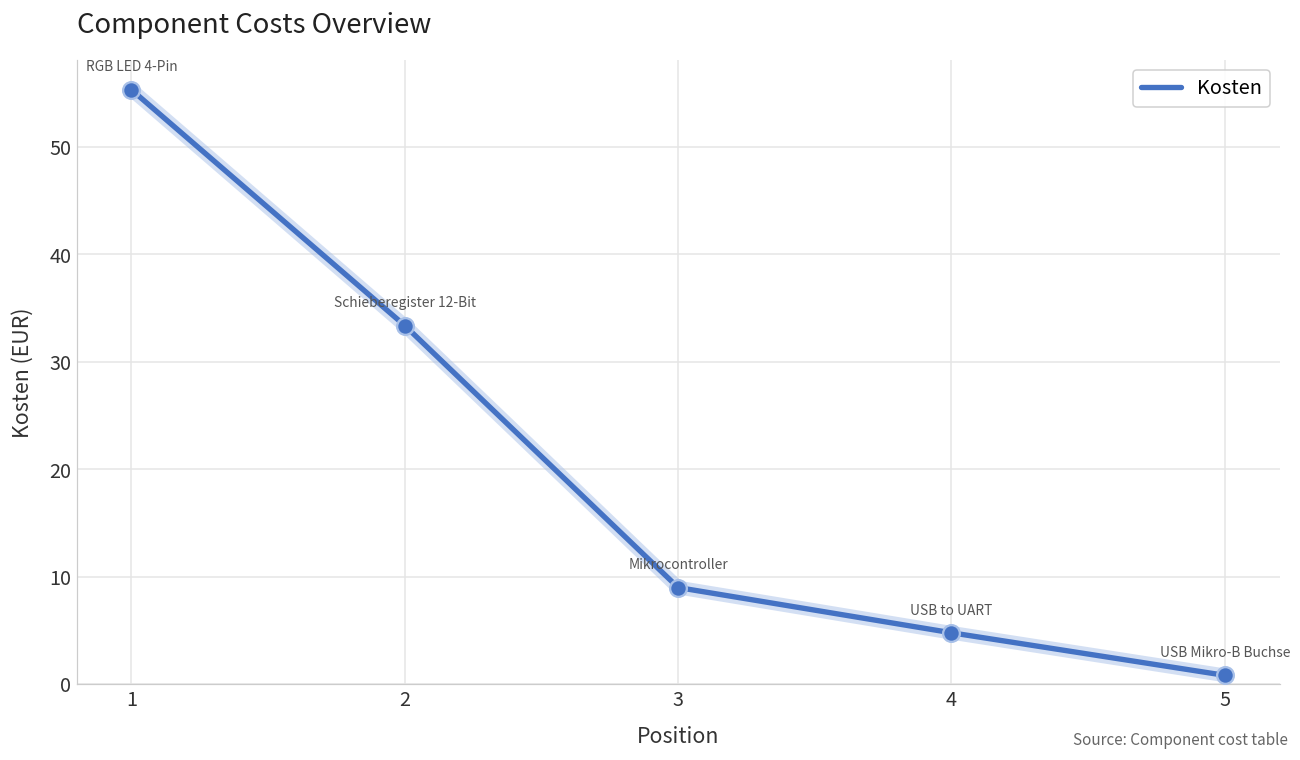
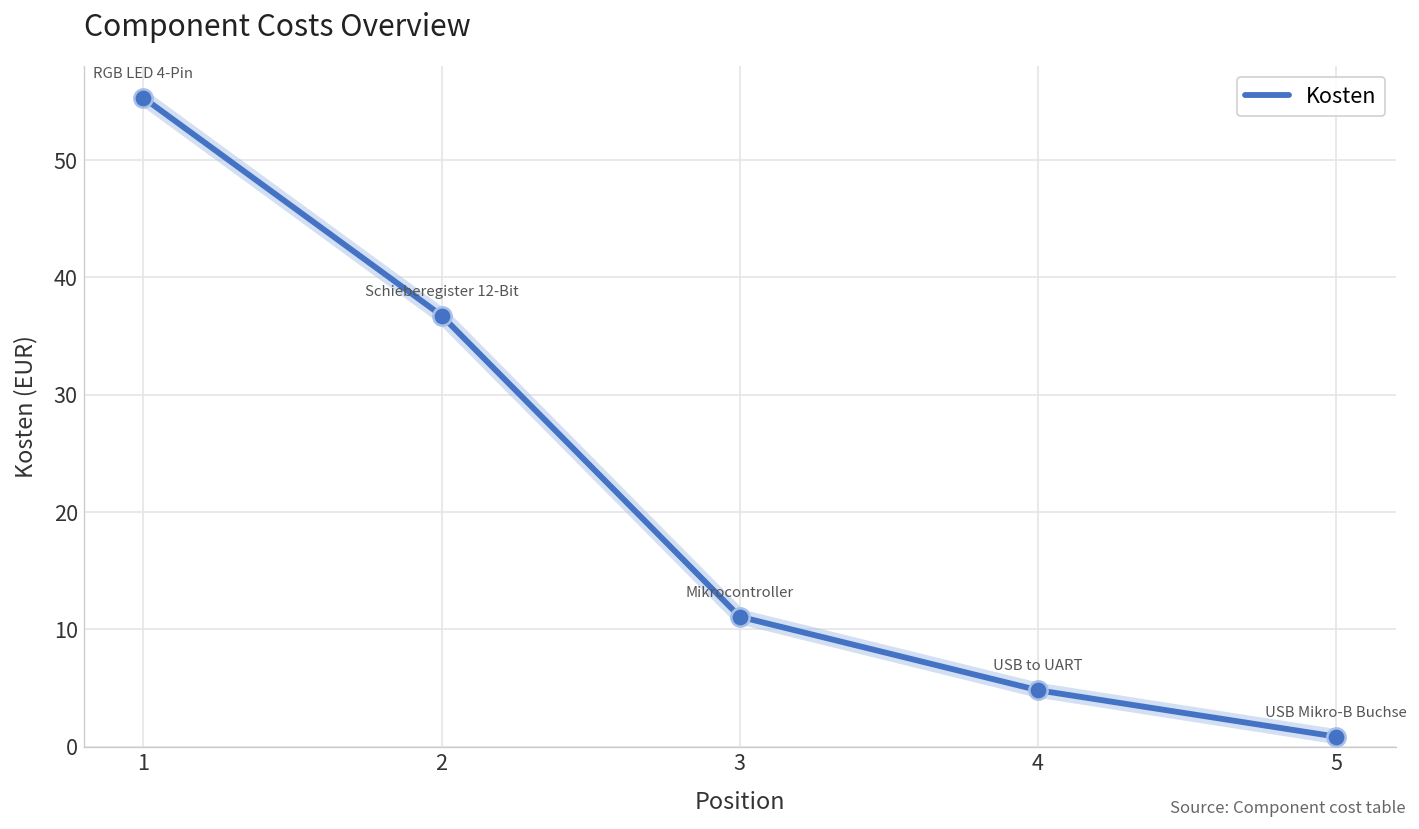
  {
-   "2": 33,
-   "3": 9,
+   "2": 37,
+   "3": 11,
    "4": 5,
    "5": 1
  }
